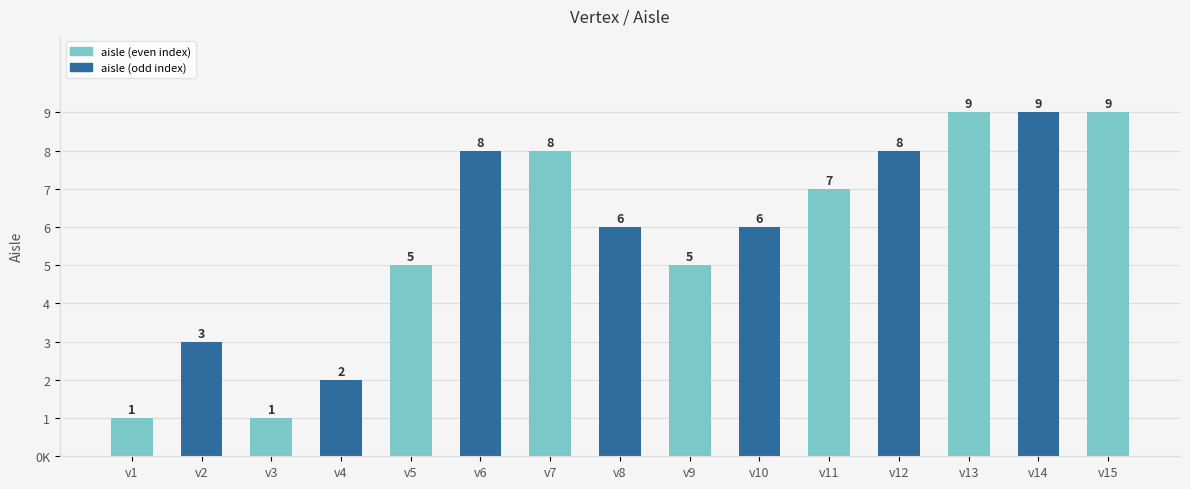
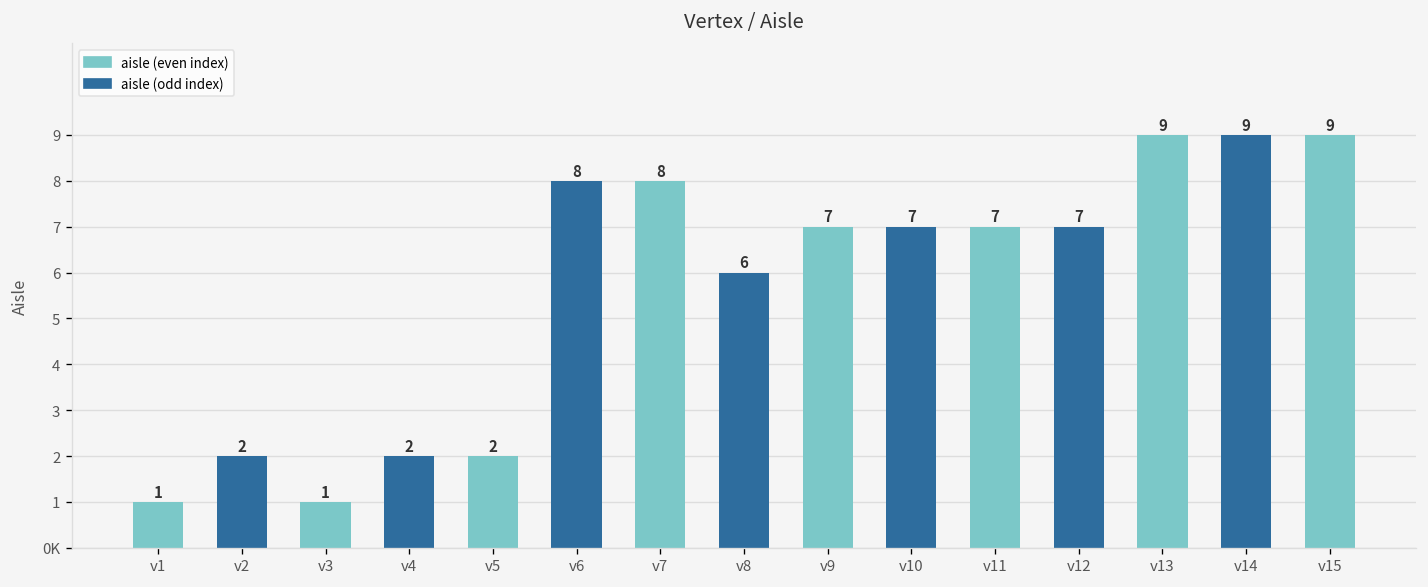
  {
    "v1": 1,
-   "v2": 3,
+   "v2": 2,
    "v3": 1,
    "v4": 2,
-   "v5": 5,
+   "v5": 2,
    "v6": 8,
    "v7": 8,
    "v8": 6,
-   "v9": 5,
-   "v10": 6,
+   "v9": 7,
+   "v10": 7,
    "v11": 7,
-   "v12": 8,
+   "v12": 7,
    "v13": 9,
    "v14": 9,
    "v15": 9
  }
